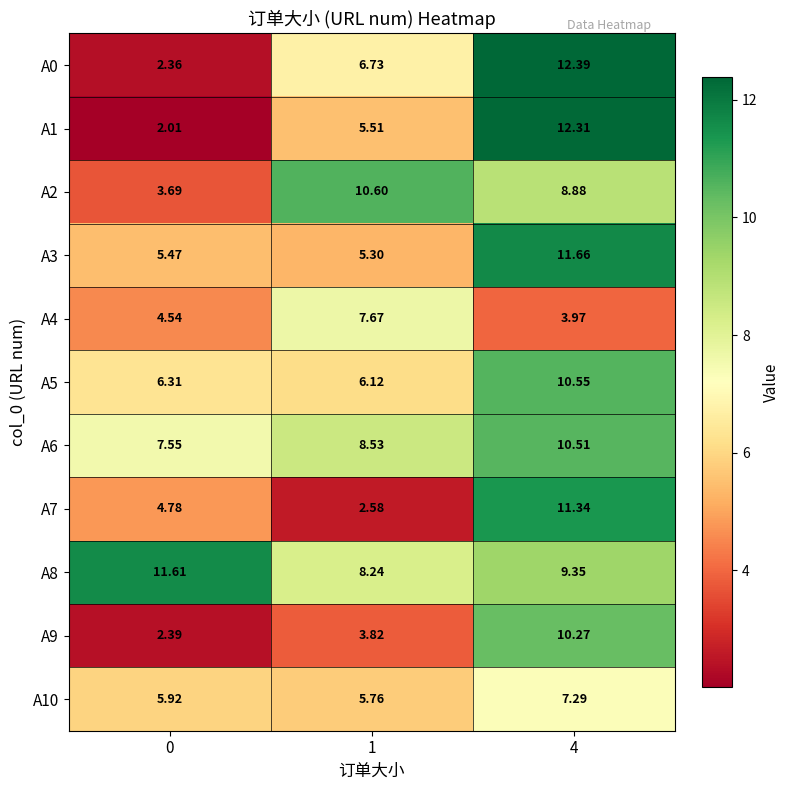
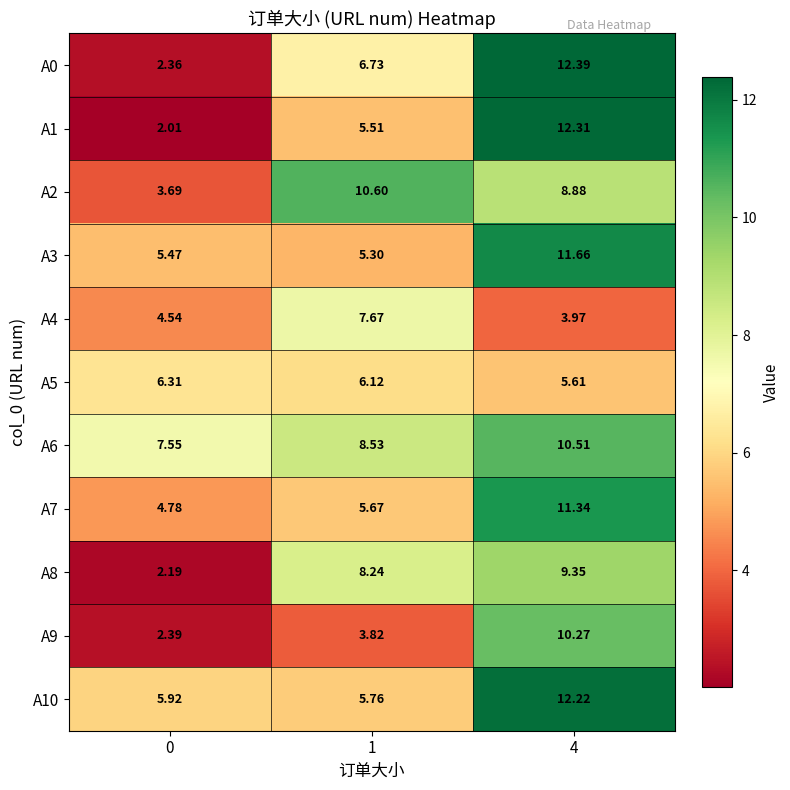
  {
    "A0": {
      "0": 2.36,
      "1": 6.73,
      "4": 12.39
    },
    "A1": {
      "0": 2.01,
      "1": 5.51,
      "4": 12.31
    },
    "A2": {
      "0": 3.69,
      "1": 10.60,
      "4": 8.88
    },
    "A3": {
      "0": 5.47,
      "1": 5.30,
      "4": 11.66
    },
    "A4": {
      "0": 4.54,
      "1": 7.67,
      "4": 3.97
    },
    "A5": {
      "0": 6.31,
      "1": 6.12,
-     "4": 10.55
+     "4": 5.61
    },
    "A6": {
      "0": 7.55,
      "1": 8.53,
      "4": 10.51
    },
    "A7": {
      "0": 4.78,
-     "1": 2.58,
+     "1": 5.67,
      "4": 11.34
    },
    "A8": {
-     "0": 11.61,
+     "0": 2.19,
      "1": 8.24,
      "4": 9.35
    },
    "A9": {
      "0": 2.39,
      "1": 3.82,
      "4": 10.27
    },
    "A10": {
      "0": 5.92,
      "1": 5.76,
-     "4": 7.29
+     "4": 12.22
    }
  }
